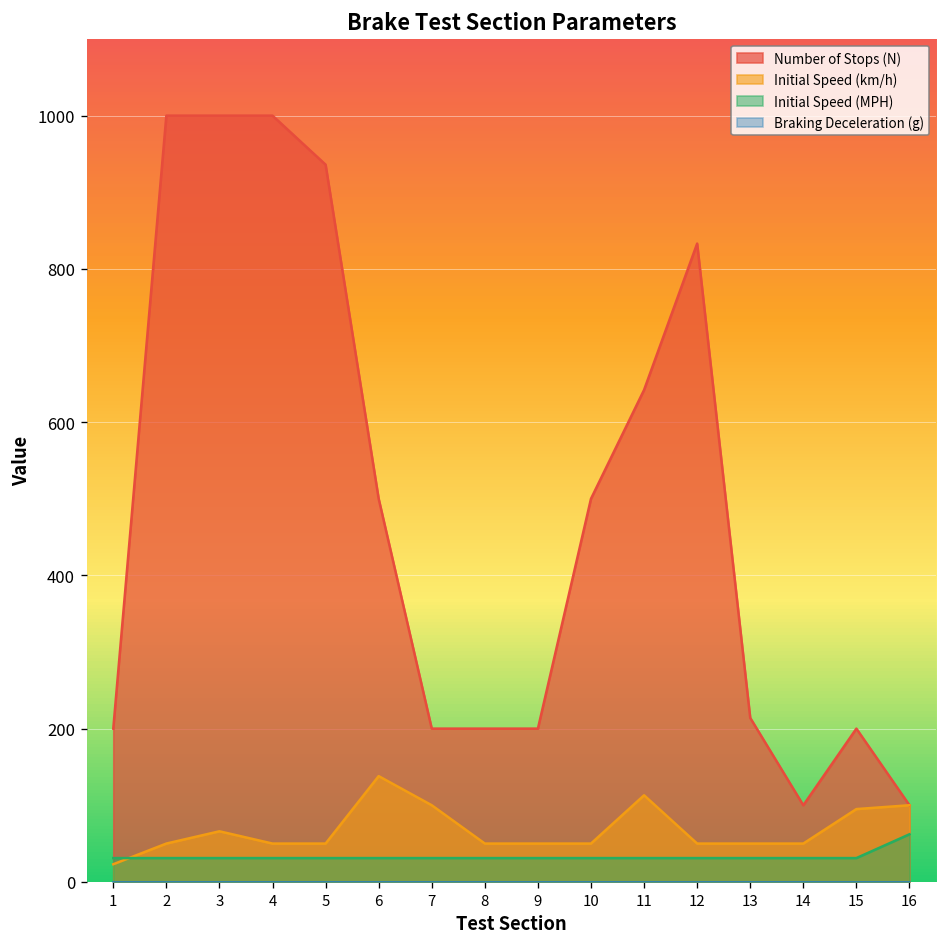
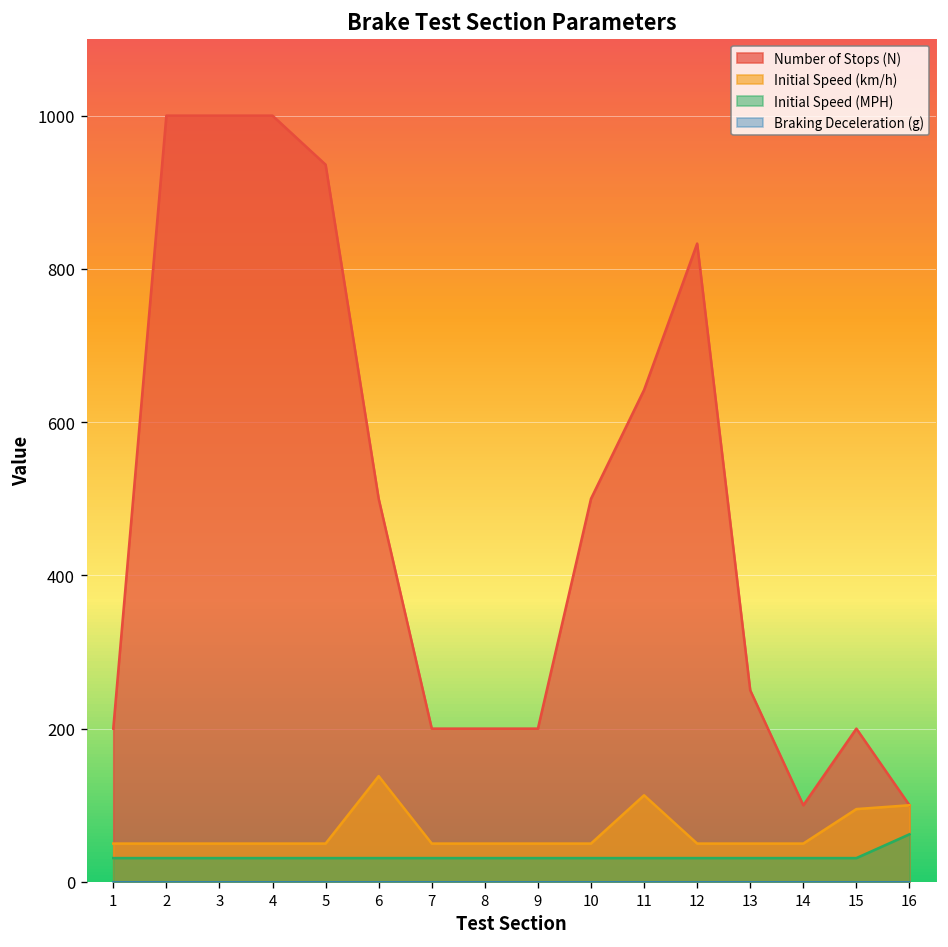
  {
    "Number of Stops (N)": {
      "1": 200,
      "2": 1000,
      "3": 1000,
      "4": 1000,
      "5": 940,
      "6": 500,
      "7": 200,
      "8": 200,
      "9": 200,
      "10": 500,
      "11": 640,
      "12": 830,
-     "13": 210,
+     "13": 250,
      "14": 100,
      "15": 200
    },
    "Initial Speed (km/h)": {
-     "1": 20,
+     "1": 50,
      "2": 50,
-     "3": 70,
+     "3": 50,
      "4": 50,
      "5": 50,
      "6": 140,
-     "7": 100,
+     "7": 50,
      "8": 50,
      "9": 50,
      "10": 50,
      "11": 110,
      "12": 50,
      "13": 50,
      "14": 50,
      "15": 100
    },
    "Initial Speed (MPH)": {
      "1": 30,
      "2": 30,
      "3": 30,
      "4": 30,
      "5": 30,
      "6": 30,
      "7": 30,
      "8": 30,
      "9": 30,
      "10": 30,
      "11": 30,
      "12": 30,
      "13": 30,
      "14": 30,
      "15": 30,
      "16": 60
    },
    "Braking Deceleration (g)": {
      "1": 0,
      "2": 0,
      "3": 0,
      "4": 0,
      "5": 0,
      "6": 0,
      "7": 0,
      "8": 0,
      "9": 0,
      "10": 0,
      "11": 0,
      "12": 0,
      "13": 0,
      "14": 0,
      "15": 0,
      "16": 0
    }
  }
